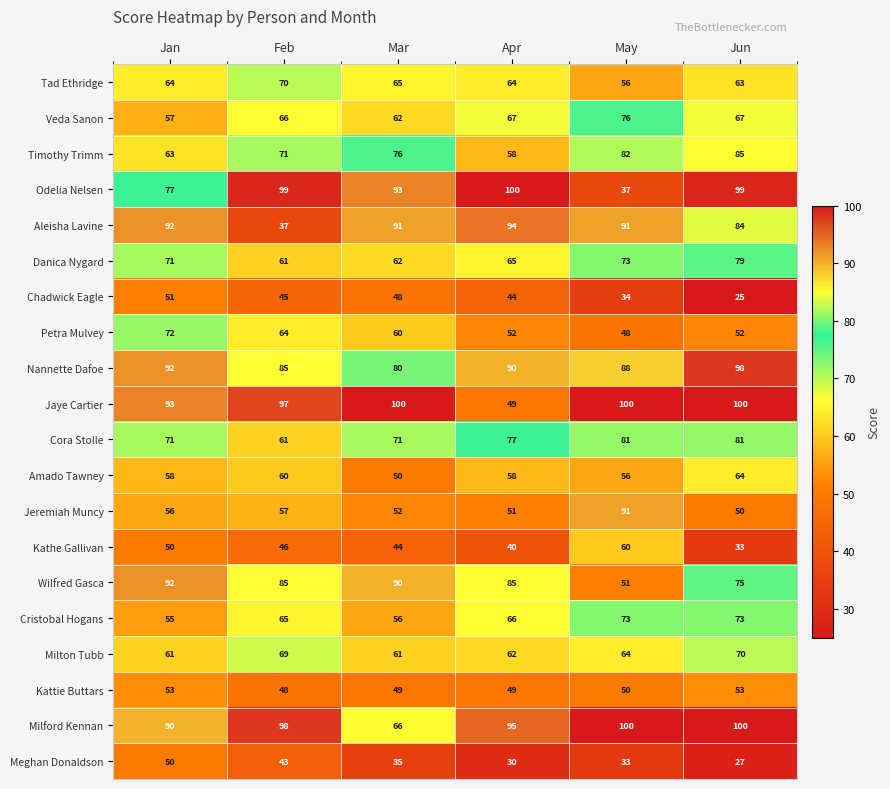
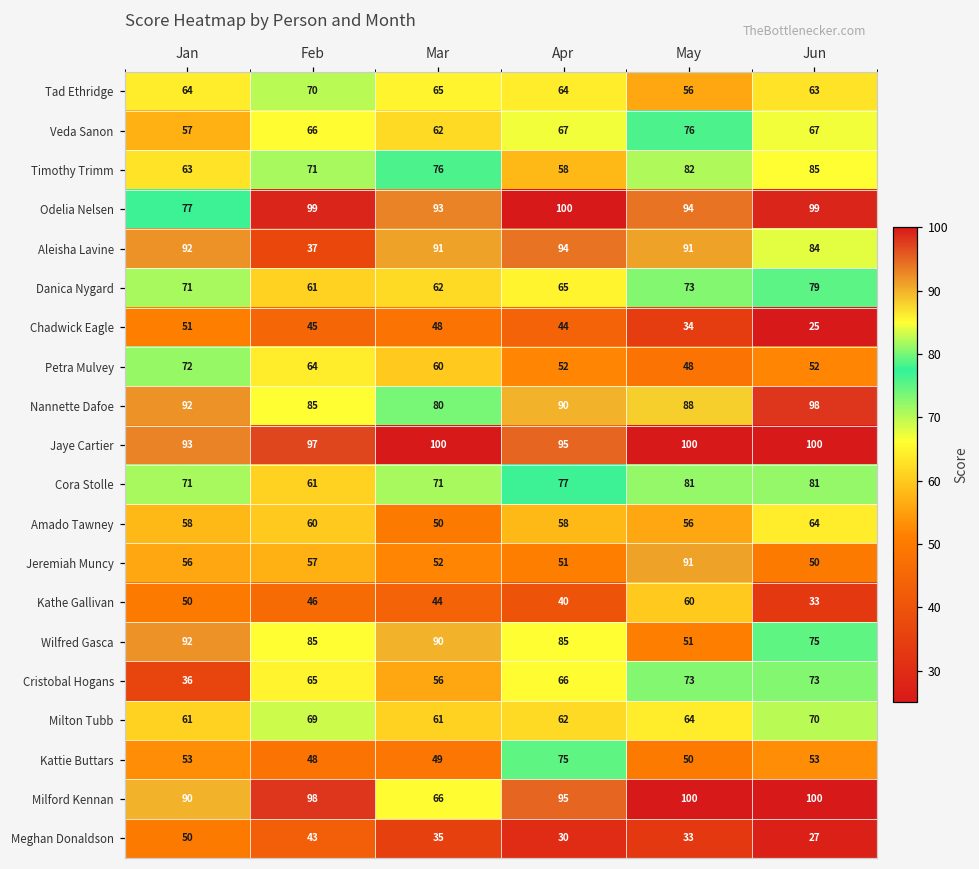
  {
    "Tad Ethridge": {
      "Jan": 64,
      "Feb": 70,
      "Mar": 65,
      "Apr": 64,
      "May": 56,
      "Jun": 63
    },
    "Veda Sanon": {
      "Jan": 57,
      "Feb": 66,
      "Mar": 62,
      "Apr": 67,
      "May": 76,
      "Jun": 67
    },
    "Timothy Trimm": {
      "Jan": 63,
      "Feb": 71,
      "Mar": 76,
      "Apr": 58,
      "May": 82,
      "Jun": 85
    },
    "Odelia Nelsen": {
      "Jan": 77,
      "Feb": 99,
      "Mar": 93,
      "Apr": 100,
-     "May": 37,
+     "May": 94,
      "Jun": 99
    },
    "Aleisha Lavine": {
      "Jan": 92,
      "Feb": 37,
      "Mar": 91,
      "Apr": 94,
      "May": 91,
      "Jun": 84
    },
    "Danica Nygard": {
      "Jan": 71,
      "Feb": 61,
      "Mar": 62,
      "Apr": 65,
      "May": 73,
      "Jun": 79
    },
    "Chadwick Eagle": {
      "Jan": 51,
      "Feb": 45,
      "Mar": 48,
      "Apr": 44,
      "May": 34,
      "Jun": 25
    },
    "Petra Mulvey": {
      "Jan": 72,
      "Feb": 64,
      "Mar": 60,
      "Apr": 52,
      "May": 48,
      "Jun": 52
    },
    "Nannette Dafoe": {
      "Jan": 92,
      "Feb": 85,
      "Mar": 80,
      "Apr": 90,
      "May": 88,
      "Jun": 98
    },
    "Jaye Cartier": {
      "Jan": 93,
      "Feb": 97,
      "Mar": 100,
-     "Apr": 49,
+     "Apr": 95,
      "May": 100,
      "Jun": 100
    },
    "Cora Stolle": {
      "Jan": 71,
      "Feb": 61,
      "Mar": 71,
      "Apr": 77,
      "May": 81,
      "Jun": 81
    },
    "Amado Tawney": {
      "Jan": 58,
      "Feb": 60,
      "Mar": 50,
      "Apr": 58,
      "May": 56,
      "Jun": 64
    },
    "Jeremiah Muncy": {
      "Jan": 56,
      "Feb": 57,
      "Mar": 52,
      "Apr": 51,
      "May": 91,
      "Jun": 50
    },
    "Kathe Gallivan": {
      "Jan": 50,
      "Feb": 46,
      "Mar": 44,
      "Apr": 40,
      "May": 60,
      "Jun": 33
    },
    "Wilfred Gasca": {
      "Jan": 92,
      "Feb": 85,
      "Mar": 90,
      "Apr": 85,
      "May": 51,
      "Jun": 75
    },
    "Cristobal Hogans": {
-     "Jan": 55,
+     "Jan": 36,
      "Feb": 65,
      "Mar": 56,
      "Apr": 66,
      "May": 73,
      "Jun": 73
    },
    "Milton Tubb": {
      "Jan": 61,
      "Feb": 69,
      "Mar": 61,
      "Apr": 62,
      "May": 64,
      "Jun": 70
    },
    "Kattie Buttars": {
      "Jan": 53,
      "Feb": 48,
      "Mar": 49,
-     "Apr": 49,
+     "Apr": 75,
      "May": 50,
      "Jun": 53
    },
    "Milford Kennan": {
      "Jan": 90,
      "Feb": 98,
      "Mar": 66,
      "Apr": 95,
      "May": 100,
      "Jun": 100
    },
    "Meghan Donaldson": {
      "Jan": 50,
      "Feb": 43,
      "Mar": 35,
      "Apr": 30,
      "May": 33,
      "Jun": 27
    }
  }
